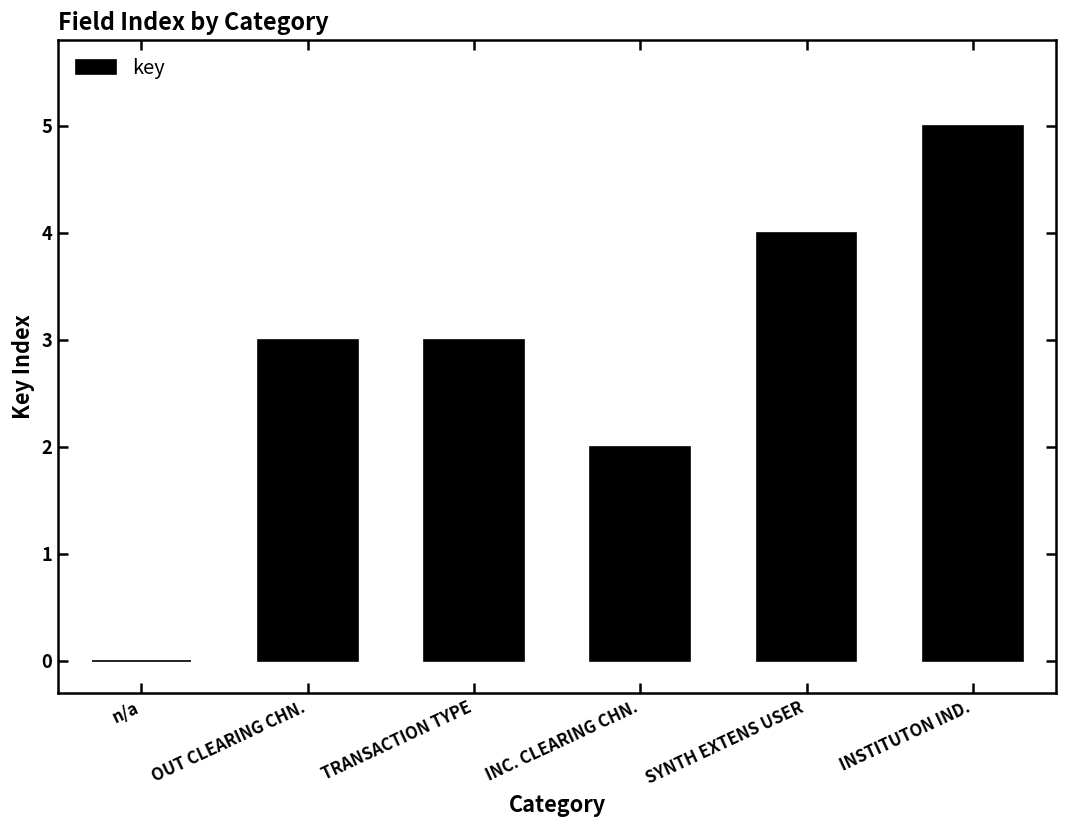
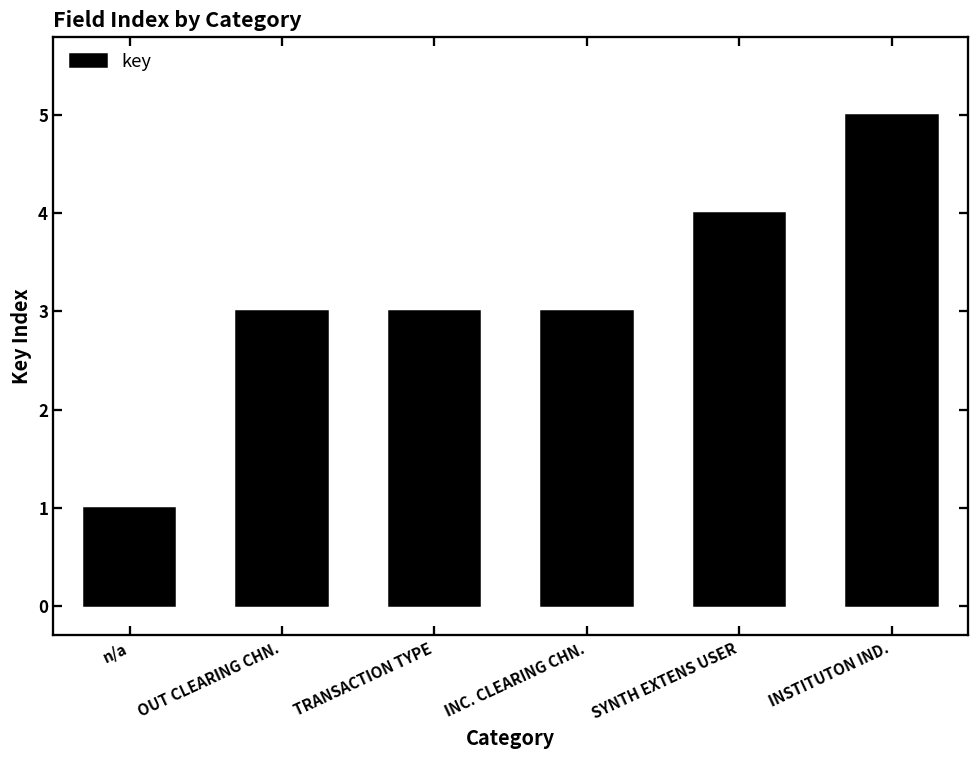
  {
-   "n/a": 0,
+   "n/a": 1,
    "OUT CLEARING CHN.": 3,
    "TRANSACTION TYPE": 3,
-   "INC. CLEARING CHN.": 2,
+   "INC. CLEARING CHN.": 3,
    "SYNTH EXTENS USER": 4,
    "INSTITUTON IND.": 5
  }
